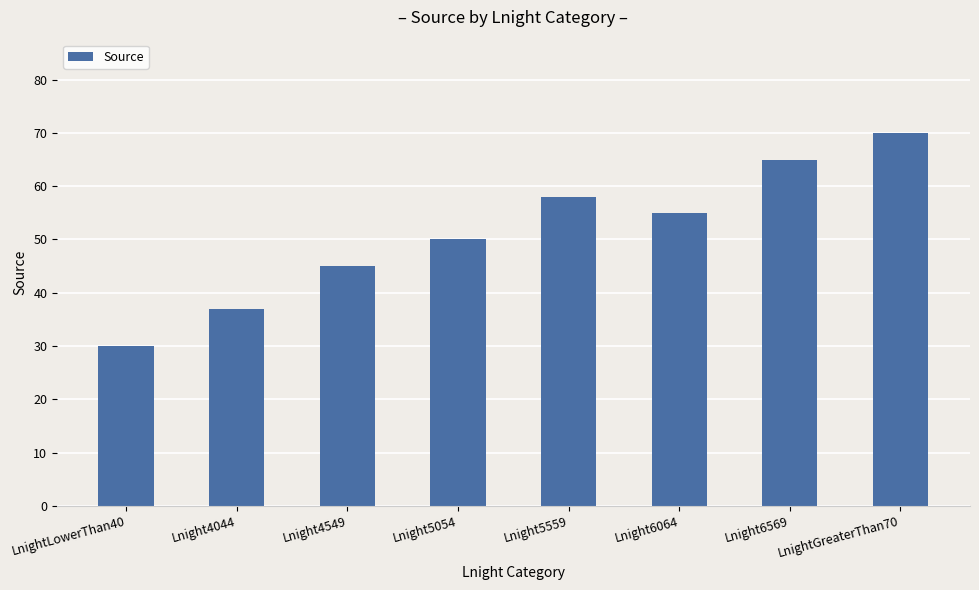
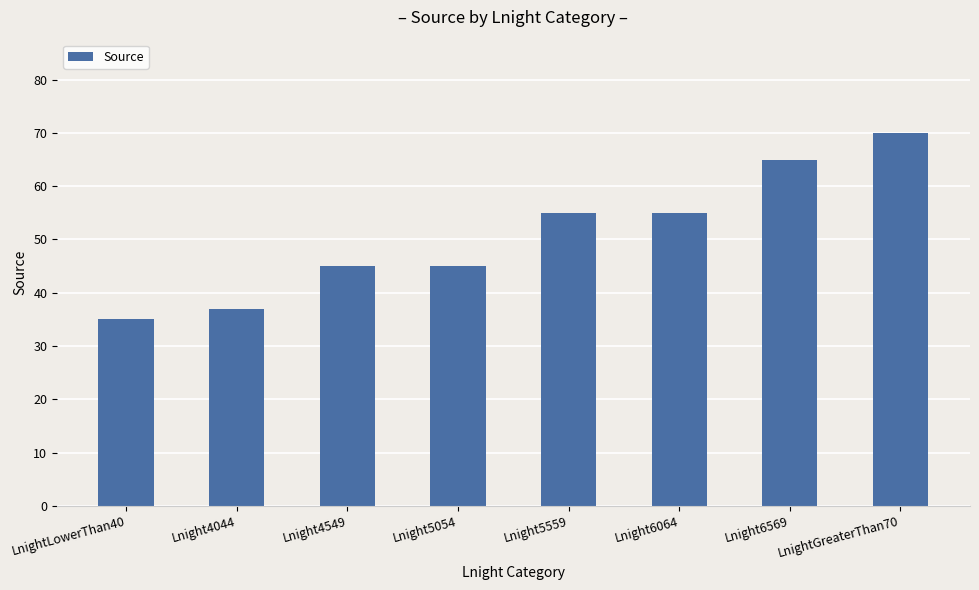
  {
-   "LnightLowerThan40": 30,
+   "LnightLowerThan40": 35,
    "Lnight4044": 37,
    "Lnight4549": 45,
-   "Lnight5054": 50,
-   "Lnight5559": 58,
+   "Lnight5054": 45,
+   "Lnight5559": 55,
    "Lnight6064": 55,
    "Lnight6569": 65,
    "LnightGreaterThan70": 70
  }
